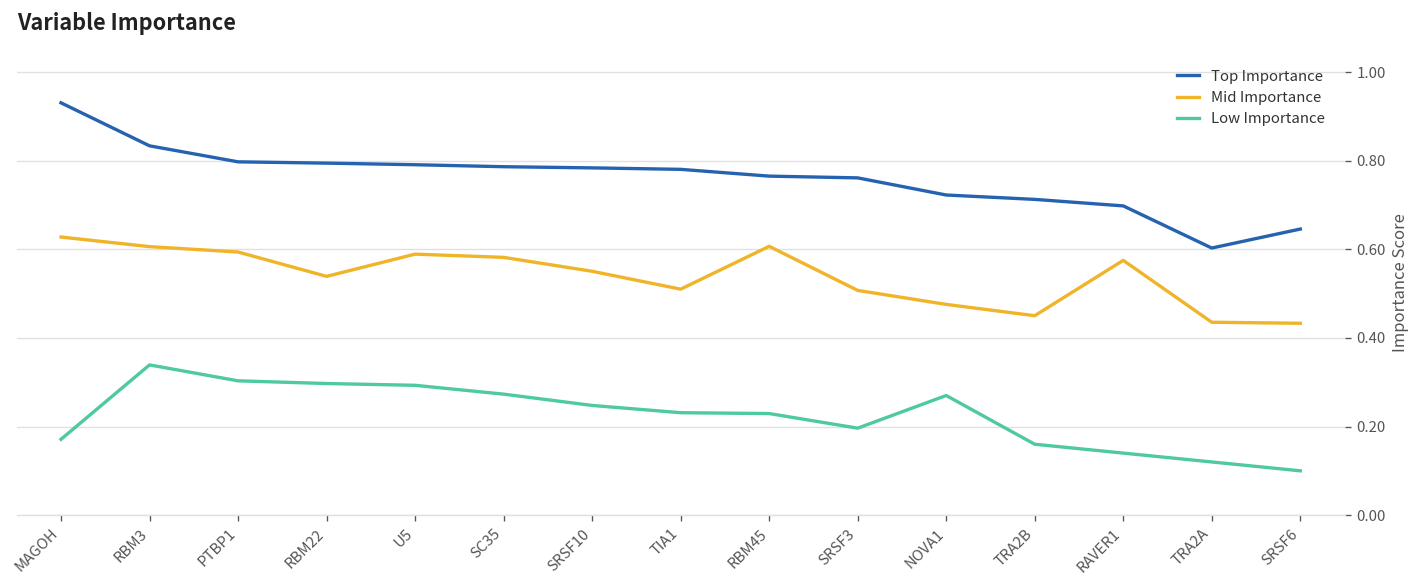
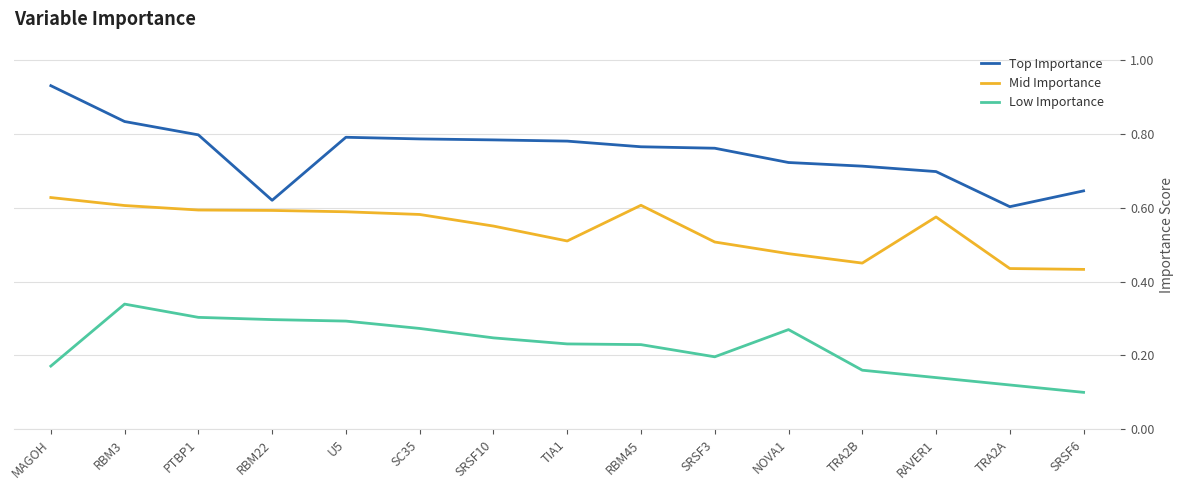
  {
    "Top Importance": {
      "MAGOH": 0.93,
      "RBM3": 0.83,
      "PTBP1": 0.80,
-     "RBM22": 0.79,
+     "RBM22": 0.62,
      "U5": 0.79,
      "SC35": 0.79,
      "SRSF10": 0.78,
      "TIA1": 0.78,
      "RBM45": 0.77,
      "SRSF3": 0.76,
      "NOVA1": 0.72,
      "TRA2B": 0.71,
      "RAVER1": 0.70,
      "TRA2A": 0.60,
      "SRSF6": 0.65
    },
    "Mid Importance": {
      "MAGOH": 0.63,
      "RBM3": 0.61,
      "PTBP1": 0.59,
-     "RBM22": 0.54,
+     "RBM22": 0.59,
      "U5": 0.59,
      "SC35": 0.58,
      "SRSF10": 0.55,
      "TIA1": 0.51,
      "RBM45": 0.61,
      "SRSF3": 0.51,
      "NOVA1": 0.48,
      "TRA2B": 0.45,
      "RAVER1": 0.58,
      "TRA2A": 0.44,
      "SRSF6": 0.43
    },
    "Low Importance": {
      "MAGOH": 0.17,
      "RBM3": 0.34,
      "PTBP1": 0.30,
      "RBM22": 0.30,
      "U5": 0.29,
      "SC35": 0.27,
      "SRSF10": 0.25,
      "TIA1": 0.23,
      "RBM45": 0.23,
      "SRSF3": 0.20,
      "NOVA1": 0.27,
      "TRA2B": 0.16,
      "RAVER1": 0.14,
      "TRA2A": 0.12,
      "SRSF6": 0.10
    }
  }
